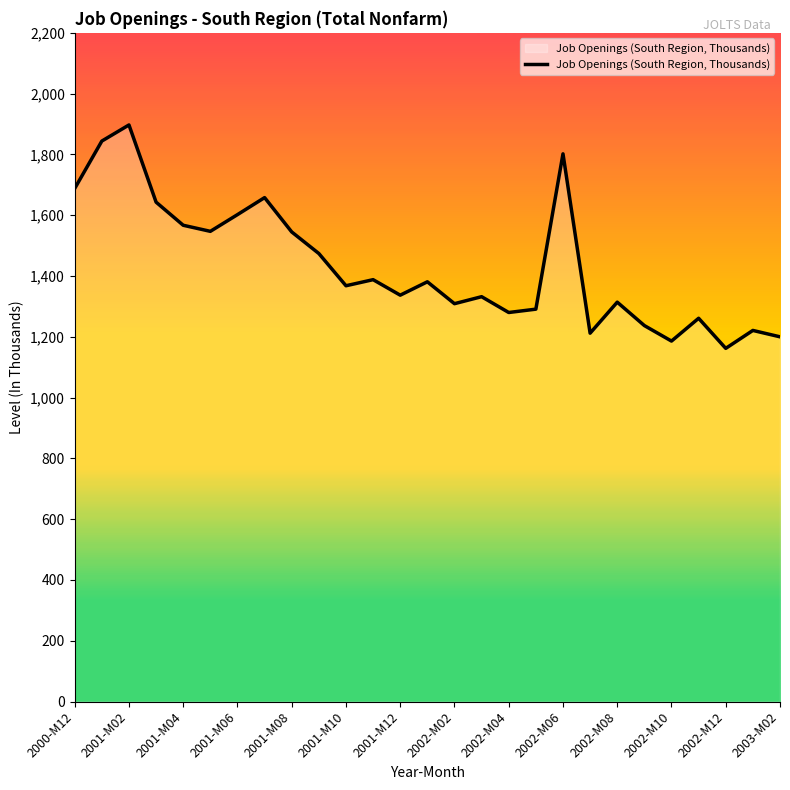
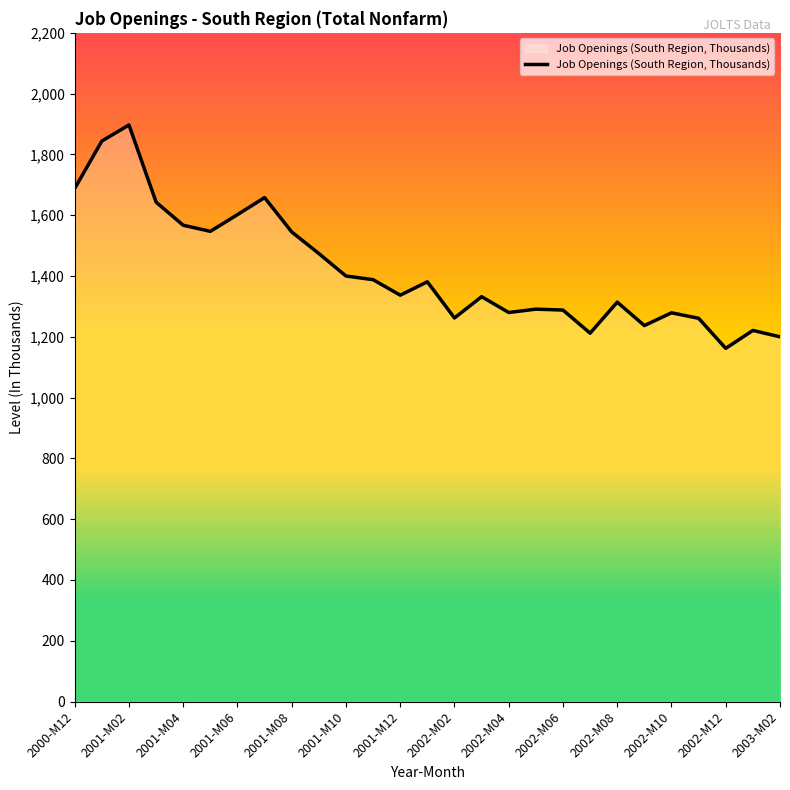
  {
    "2000-M12": "1,690",
    "2001-M02": "1,900",
    "2001-M04": "1,570",
    "2001-M06": "1,600",
    "2001-M08": "1,550",
-   "2001-M10": "1,370",
+   "2001-M10": "1,400",
    "2001-M12": "1,340",
-   "2002-M02": "1,310",
+   "2002-M02": "1,260",
    "2002-M04": "1,280",
-   "2002-M06": "1,800",
+   "2002-M06": "1,290",
    "2002-M08": "1,310",
-   "2002-M10": "1,190",
+   "2002-M10": "1,280",
    "2002-M12": "1,160",
    "2003-M02": "1,200"
  }
